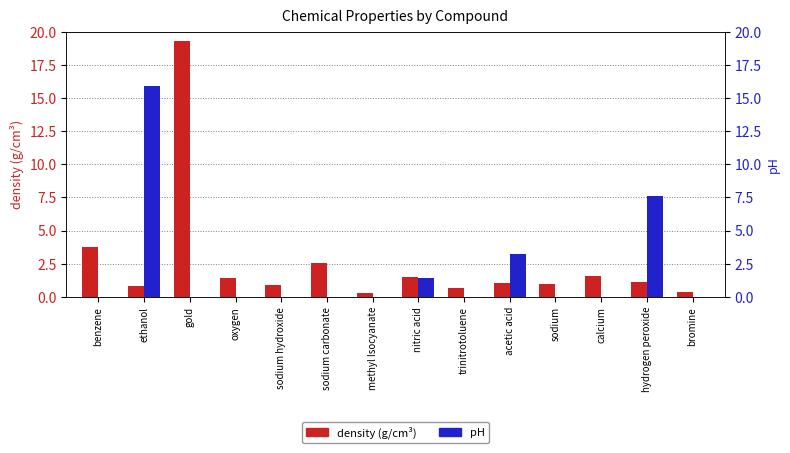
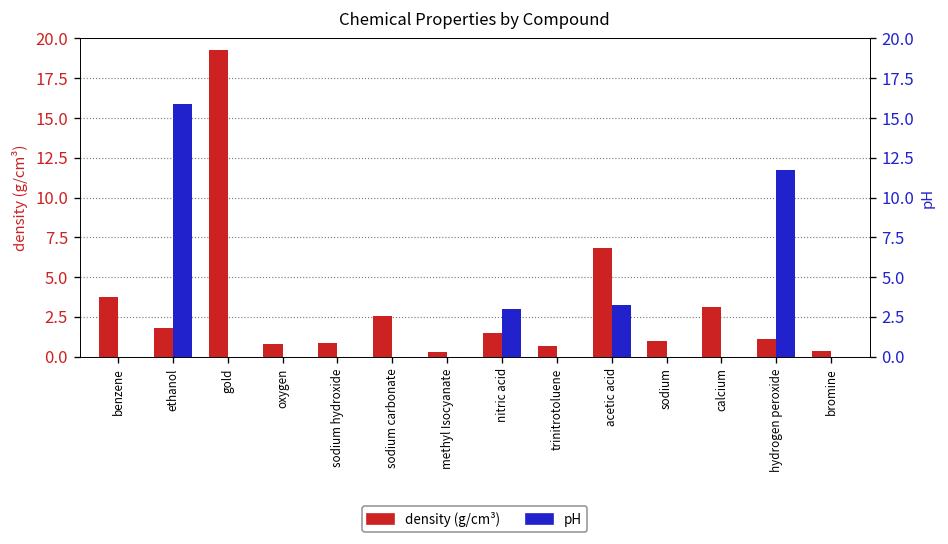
  {
    "density (g/cm³)": {
      "benzene": 3.7,
-     "ethanol": 0.8,
+     "ethanol": 1.8,
      "gold": 19.3,
-     "oxygen": 1.4,
+     "oxygen": 0.8,
      "sodium hydroxide": 0.9,
      "sodium carbonate": 2.5,
      "methyl Isocyanate": 0.3,
      "nitric acid": 1.5,
      "trinitrotoluene": 0.7,
-     "acetic acid": 1.0,
+     "acetic acid": 6.8,
      "sodium": 1.0,
-     "calcium": 1.6,
+     "calcium": 3.1,
      "hydrogen peroxide": 1.1,
      "bromine": 0.4
    },
    "pH": {
      "benzene": 0.0,
      "ethanol": 15.9,
      "gold": 0.0,
      "oxygen": 0.0,
      "sodium hydroxide": 0.0,
      "sodium carbonate": 0.0,
      "methyl Isocyanate": 0.0,
-     "nitric acid": 1.4,
+     "nitric acid": 3.0,
      "trinitrotoluene": 0.0,
      "acetic acid": 3.3,
      "sodium": 0.0,
      "calcium": 0.0,
-     "hydrogen peroxide": 7.6,
+     "hydrogen peroxide": 11.8,
      "bromine": 0.0
    }
  }
